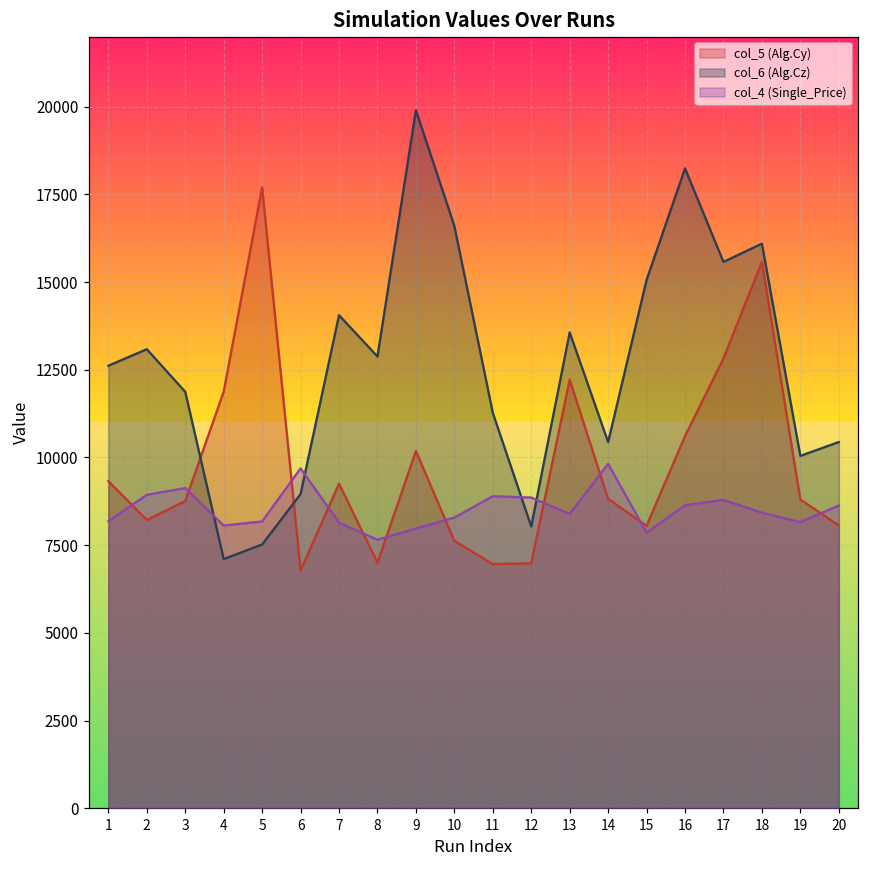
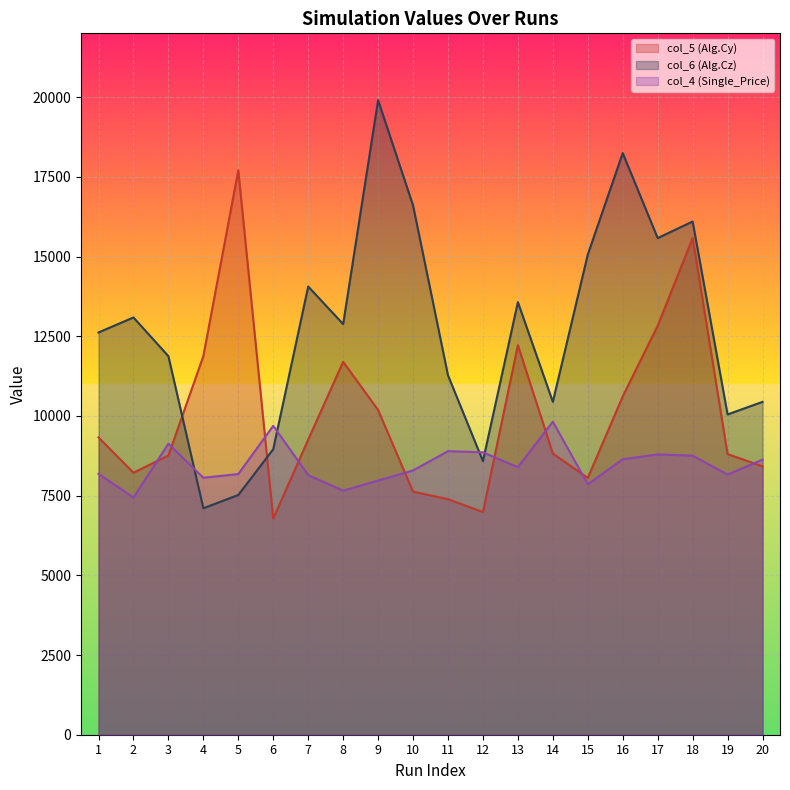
  {
    "col_5 (Alg.Cy)": {
      "1": 9300,
      "2": 8200,
      "3": 8800,
      "4": 11900,
      "5": 17700,
      "6": 6800,
      "7": 9300,
-     "8": 7000,
+     "8": 11700,
      "9": 10200,
      "10": 7600,
-     "11": 7000,
+     "11": 7400,
      "12": 7000,
      "13": 12200,
      "14": 8800,
      "15": 8100,
      "16": 10600,
      "17": 12800,
      "18": 15600,
      "19": 8800,
-     "20": 8100
+     "20": 8400
    },
    "col_6 (Alg.Cz)": {
      "1": 12600,
      "2": 13100,
      "3": 11900,
      "4": 7100,
      "5": 7500,
      "6": 9000,
      "7": 14100,
      "8": 12900,
      "9": 19900,
      "10": 16600,
      "11": 11300,
-     "12": 8000,
+     "12": 8600,
      "13": 13600,
      "14": 10400,
      "15": 15100,
      "16": 18200,
      "17": 15600,
      "18": 16100,
      "19": 10000,
      "20": 10400
    },
    "col_4 (Single_Price)": {
      "1": 8200,
-     "2": 8900,
+     "2": 7400,
      "3": 9100,
      "4": 8100,
      "5": 8200,
      "6": 9700,
      "7": 8100,
      "8": 7700,
      "9": 8000,
      "10": 8300,
      "11": 8900,
      "12": 8900,
      "13": 8400,
      "14": 9800,
      "15": 7900,
      "16": 8600,
      "17": 8800,
-     "18": 8400,
+     "18": 8800,
      "19": 8200,
      "20": 8600
    }
  }
